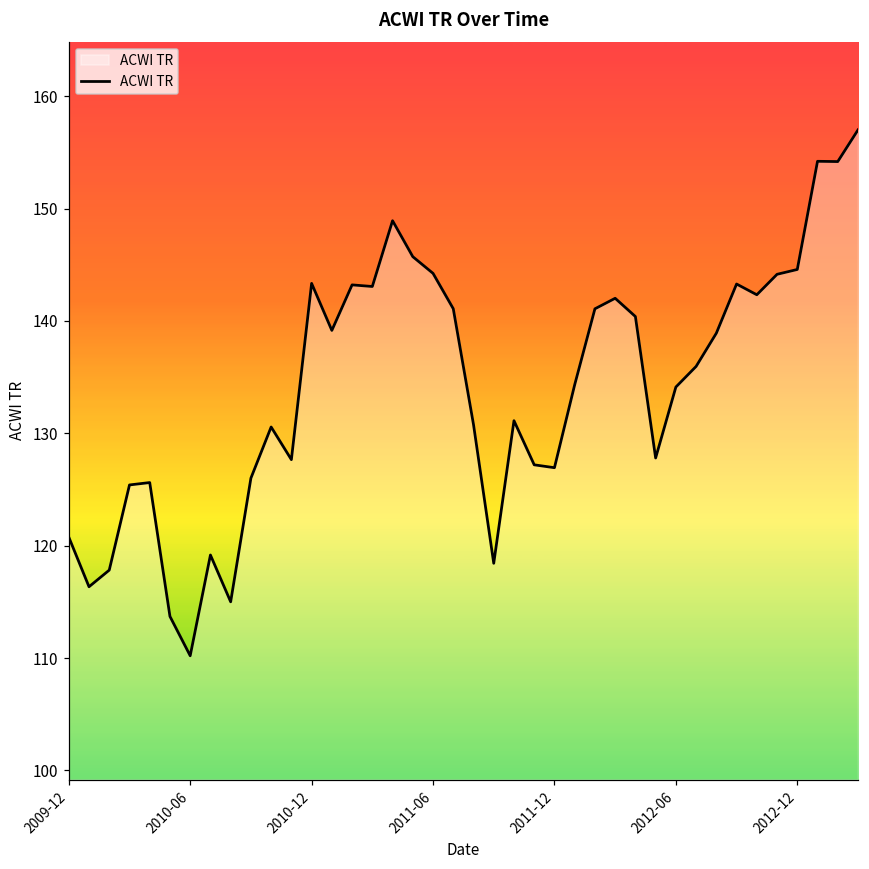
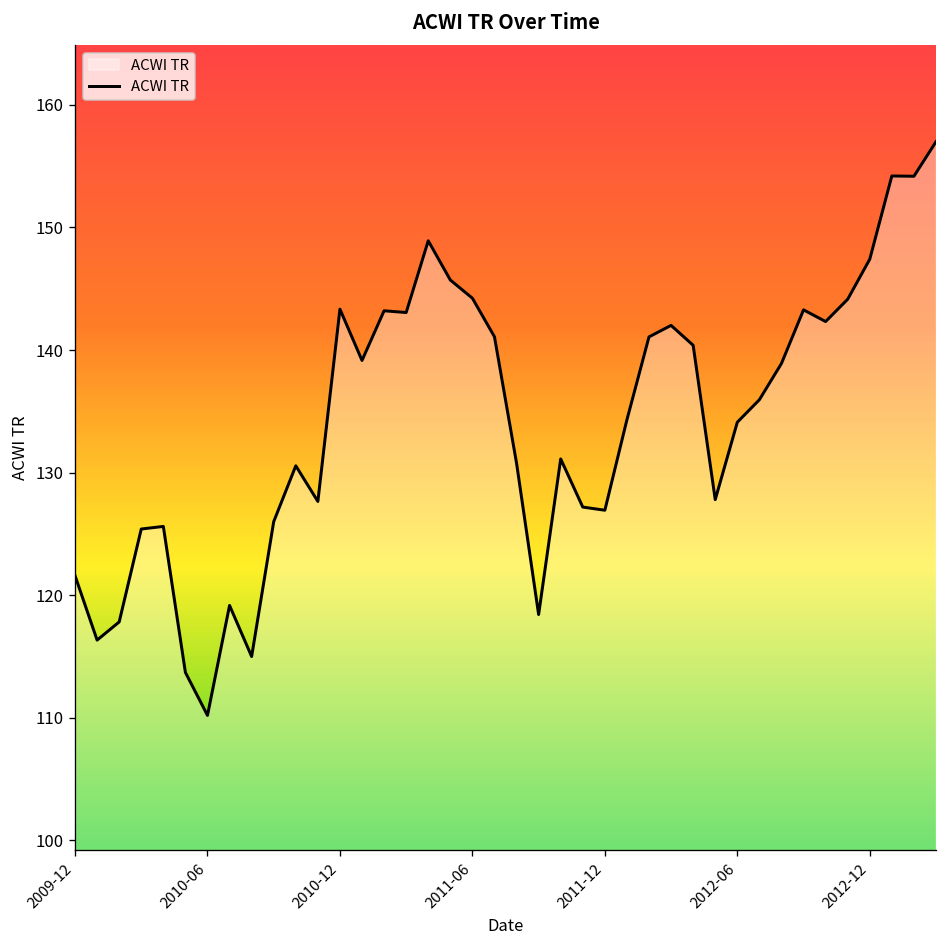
  {
-   "2009-12": 120.8,
+   "2009-12": 121.6,
    "2010-06": 110.2,
    "2010-12": 143.3,
    "2011-06": 144.2,
    "2011-12": 126.9,
    "2012-06": 134.1,
-   "2012-12": 144.6
+   "2012-12": 147.4
  }
